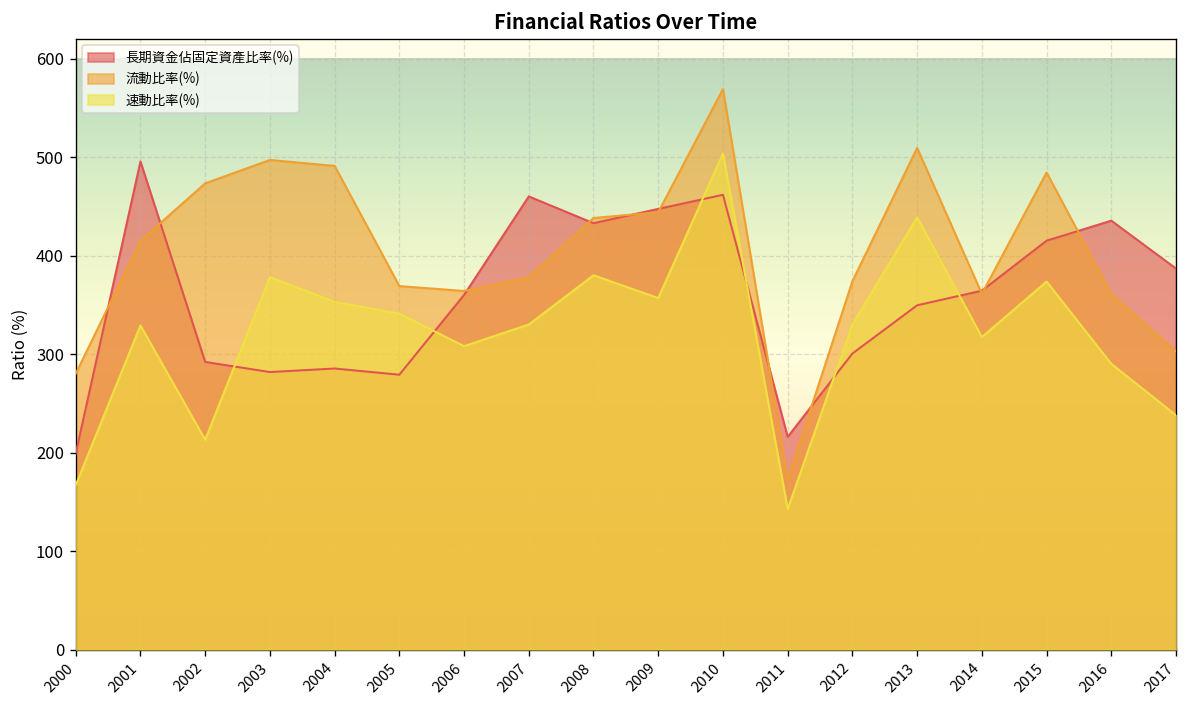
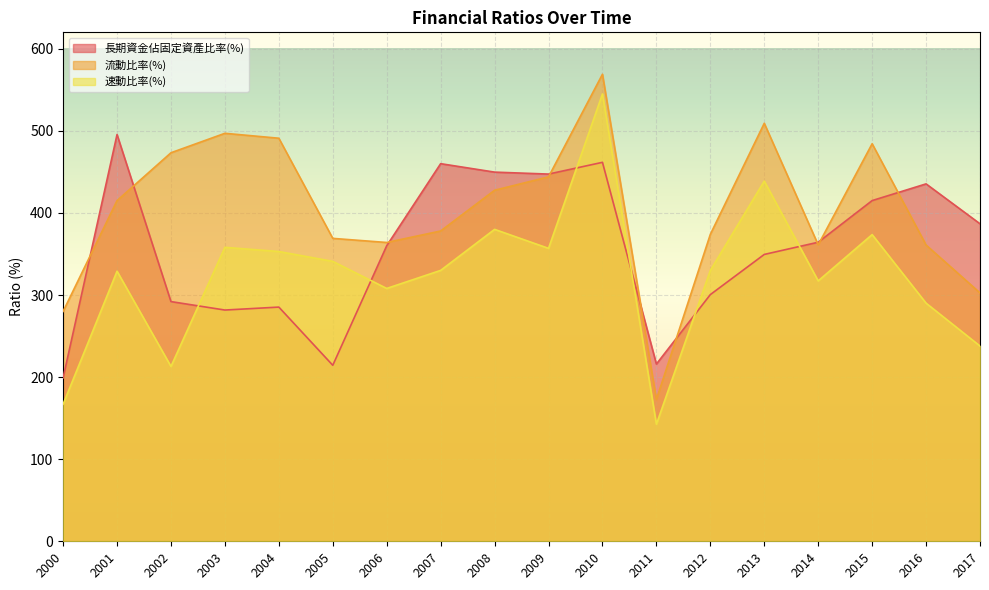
  {
    "長期資金佔固定資產比率(%)": {
      "2000": 200,
      "2001": 500,
      "2002": 290,
      "2003": 280,
      "2004": 290,
-     "2005": 280,
+     "2005": 210,
      "2006": 360,
      "2007": 460,
-     "2008": 430,
+     "2008": 450,
      "2009": 450,
      "2010": 460,
      "2011": 220,
      "2012": 300,
      "2013": 350,
      "2014": 360,
      "2015": 420,
      "2016": 440,
      "2017": 390
    },
    "流動比率(%)": {
      "2000": 280,
      "2001": 420,
      "2002": 470,
      "2003": 500,
      "2004": 490,
      "2005": 370,
      "2006": 360,
      "2007": 380,
-     "2008": 440,
+     "2008": 430,
      "2009": 440,
      "2010": 570,
      "2011": 170,
      "2012": 370,
      "2013": 510,
      "2014": 360,
      "2015": 480,
      "2016": 360,
      "2017": 300
    },
    "速動比率(%)": {
      "2000": 170,
      "2001": 330,
      "2002": 210,
-     "2003": 380,
+     "2003": 360,
      "2004": 350,
      "2005": 340,
      "2006": 310,
      "2007": 330,
      "2008": 380,
      "2009": 360,
-     "2010": 500,
+     "2010": 540,
      "2011": 140,
      "2012": 330,
      "2013": 440,
      "2014": 320,
      "2015": 370,
      "2016": 290,
      "2017": 240
    }
  }
